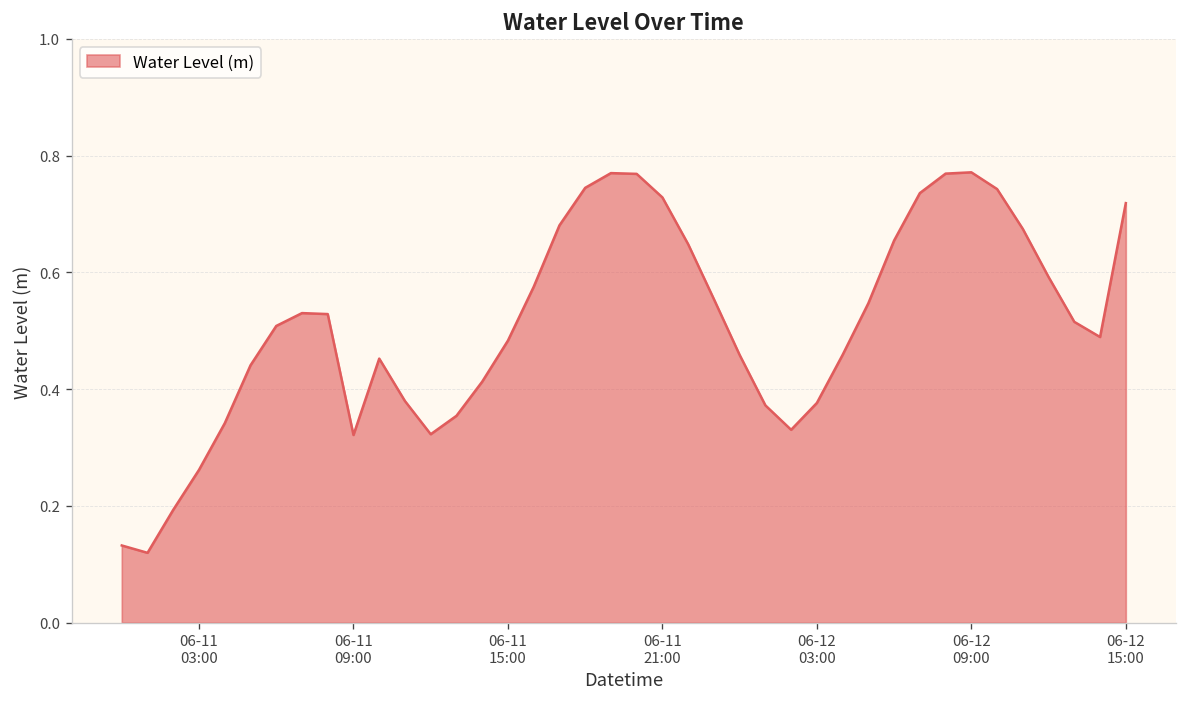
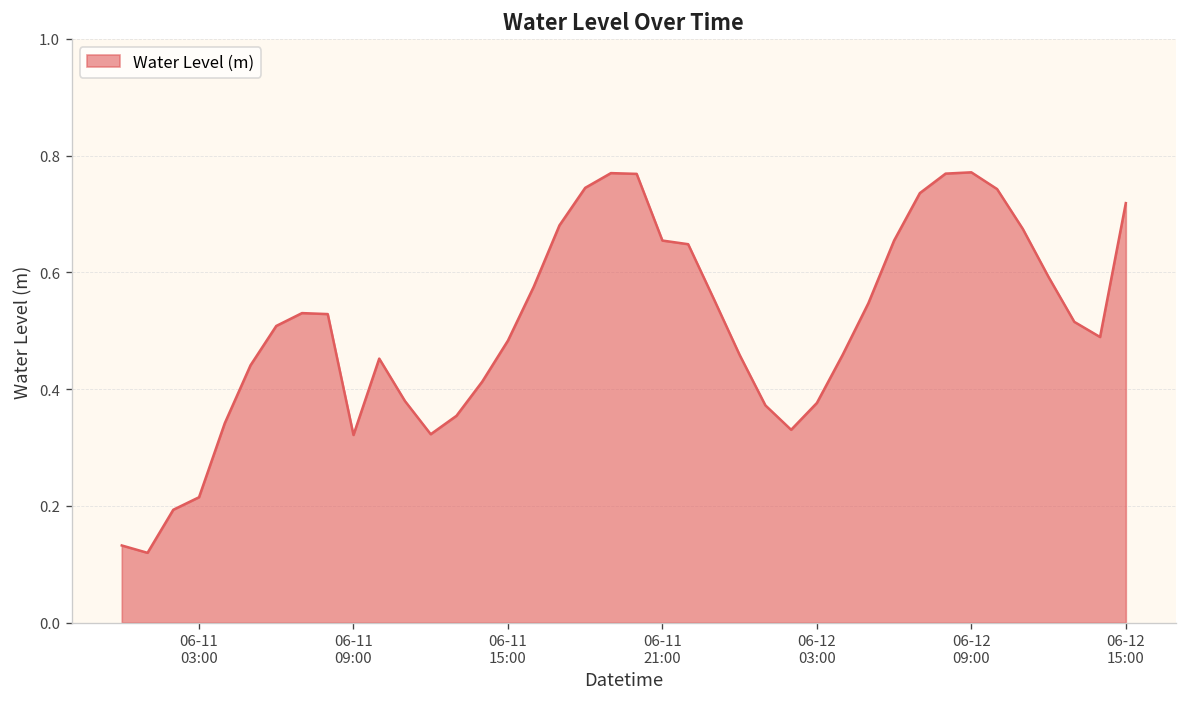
  {
-   "06-11 03:00": 0.26,
+   "06-11 03:00": 0.21,
    "06-11 09:00": 0.32,
    "06-11 15:00": 0.48,
-   "06-11 21:00": 0.73,
+   "06-11 21:00": 0.65,
    "06-12 03:00": 0.38,
    "06-12 09:00": 0.77,
    "06-12 15:00": 0.72
  }
